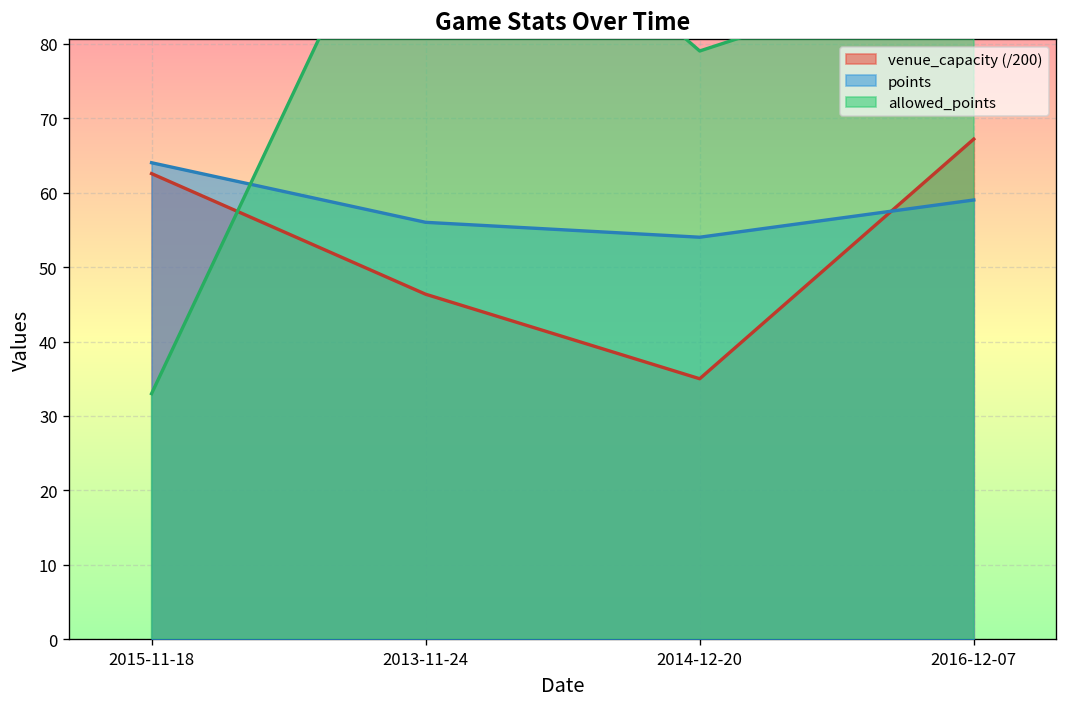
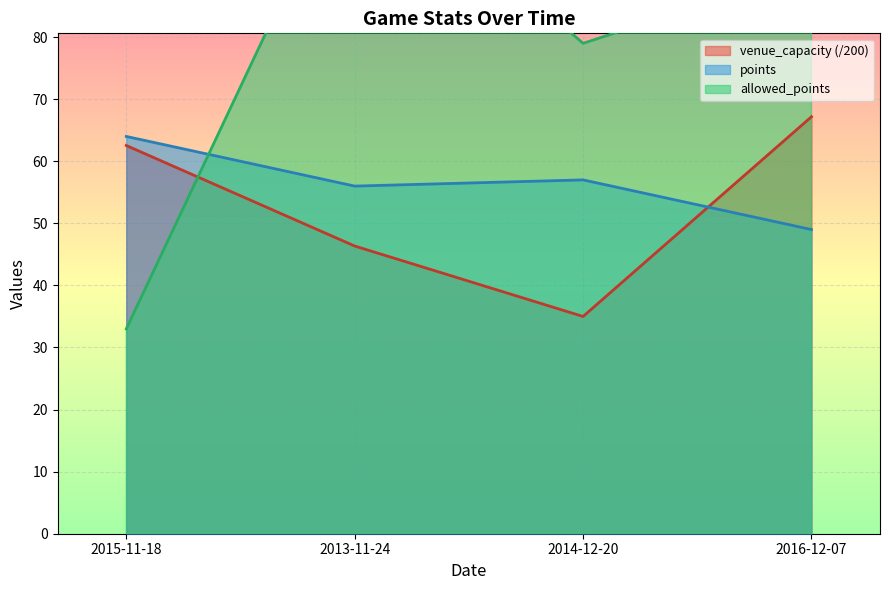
  {
    "venue_capacity (/200)": {
      "2015-11-18": 63,
      "2013-11-24": 46,
      "2014-12-20": 35,
      "2016-12-07": 67
    },
    "points": {
      "2015-11-18": 64,
      "2013-11-24": 56,
-     "2014-12-20": 54,
-     "2016-12-07": 59
+     "2014-12-20": 57,
+     "2016-12-07": 49
    },
    "allowed_points": {
      "2015-11-18": 33,
      "2014-12-20": 79
    }
  }
